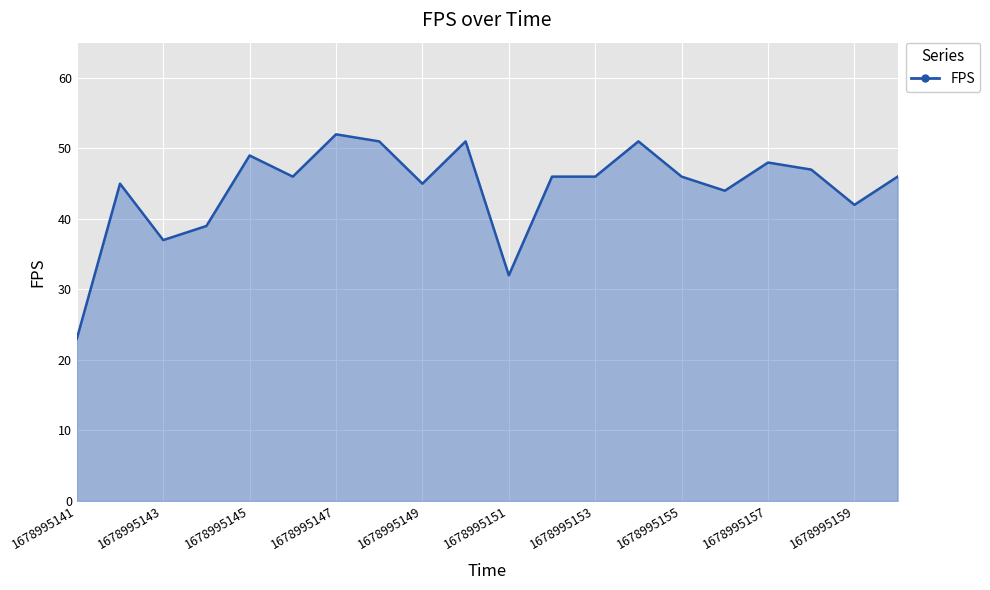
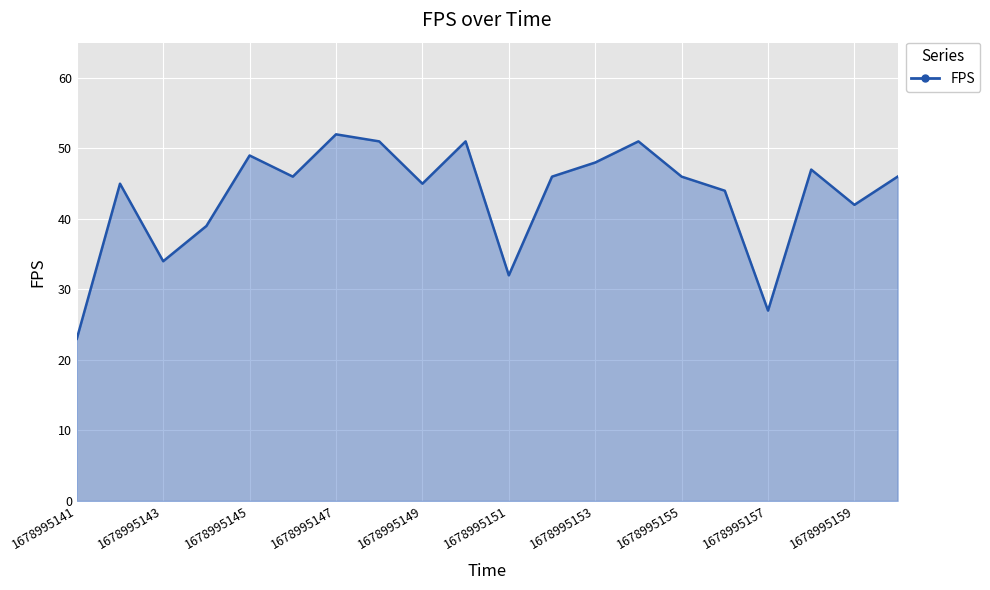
  {
    "1678995141": 23,
-   "1678995143": 37,
+   "1678995143": 34,
    "1678995145": 49,
    "1678995147": 52,
    "1678995149": 45,
    "1678995151": 32,
-   "1678995153": 46,
+   "1678995153": 48,
    "1678995155": 46,
-   "1678995157": 48,
+   "1678995157": 27,
    "1678995159": 42
  }
